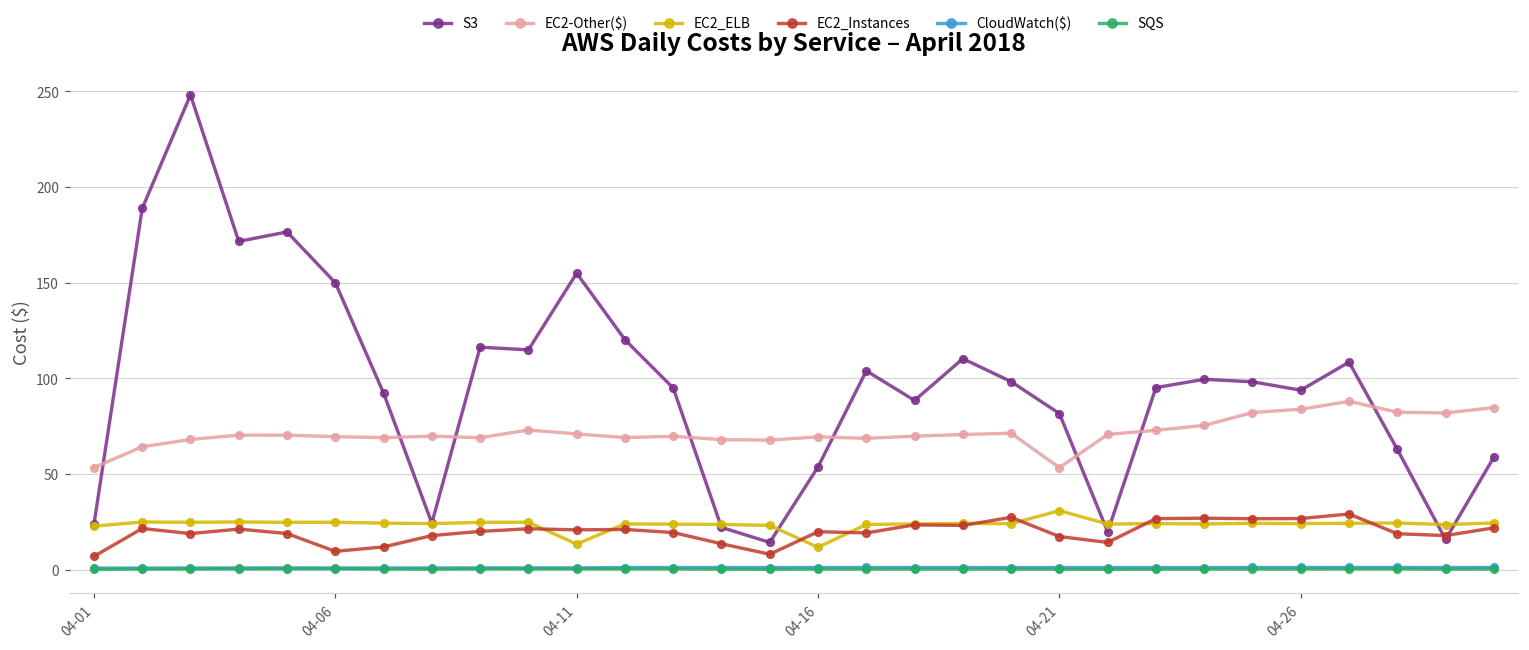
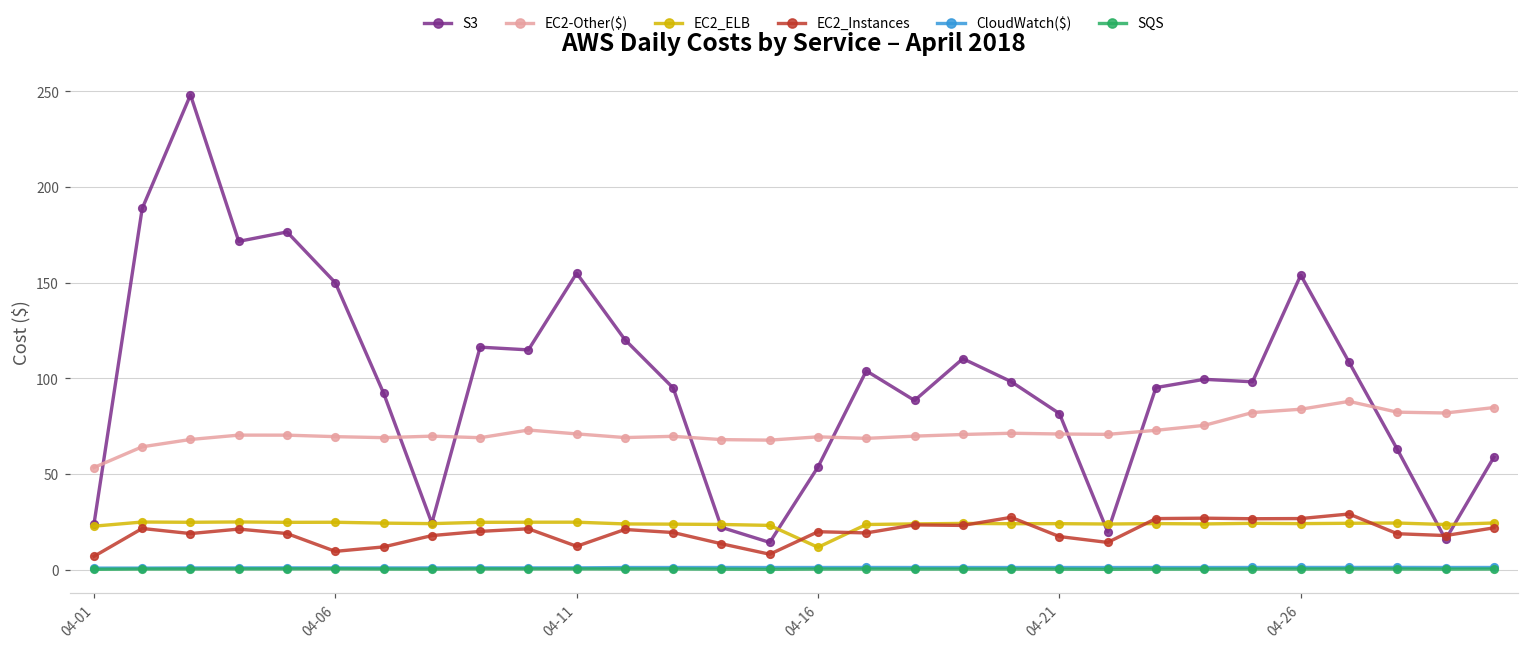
  {
    "S3": {
      "04-06": 150,
      "04-11": 155,
      "04-16": 54,
      "04-21": 82,
-     "04-26": 94
+     "04-26": 154
    },
    "EC2-Other($)": {
      "04-01": 53,
      "04-06": 70,
      "04-11": 71,
      "04-16": 69,
-     "04-21": 53,
+     "04-21": 71,
      "04-26": 84
    },
    "EC2_ELB": {
      "04-06": 25,
-     "04-11": 13,
+     "04-11": 25,
      "04-16": 12,
-     "04-21": 31,
+     "04-21": 24,
      "04-26": 24
    },
    "EC2_Instances": {
      "04-01": 7,
      "04-06": 10,
-     "04-11": 21,
+     "04-11": 12,
      "04-16": 20,
      "04-21": 17,
      "04-26": 27
    }
  }
